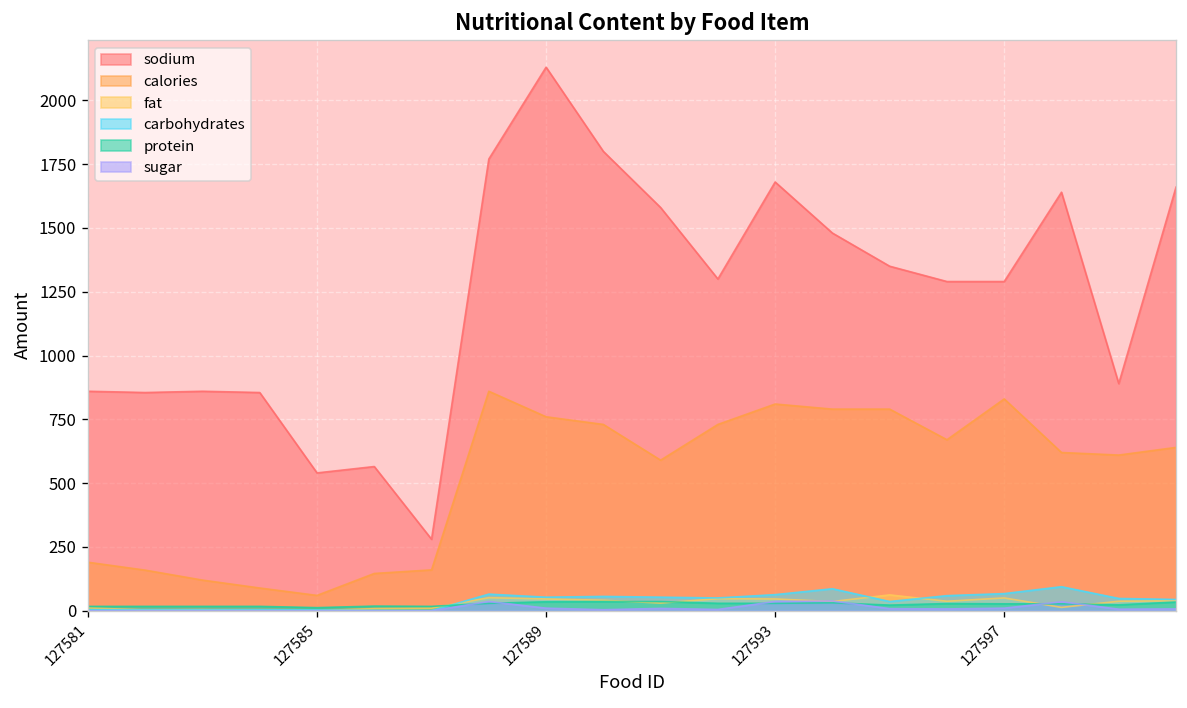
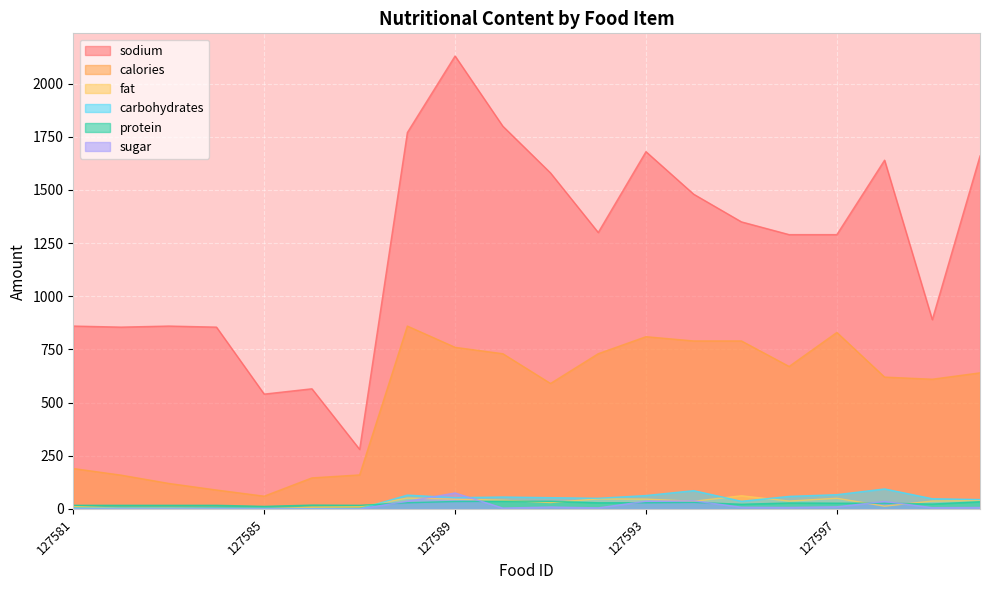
  {
    "carbohydrates": {
      "127593": 60,
      "127597": 70
    },
    "protein": {
      "127597": 30
    },
    "sugar": {
-     "127589": 10,
+     "127589": 80,
      "127597": 10
    }
  }
